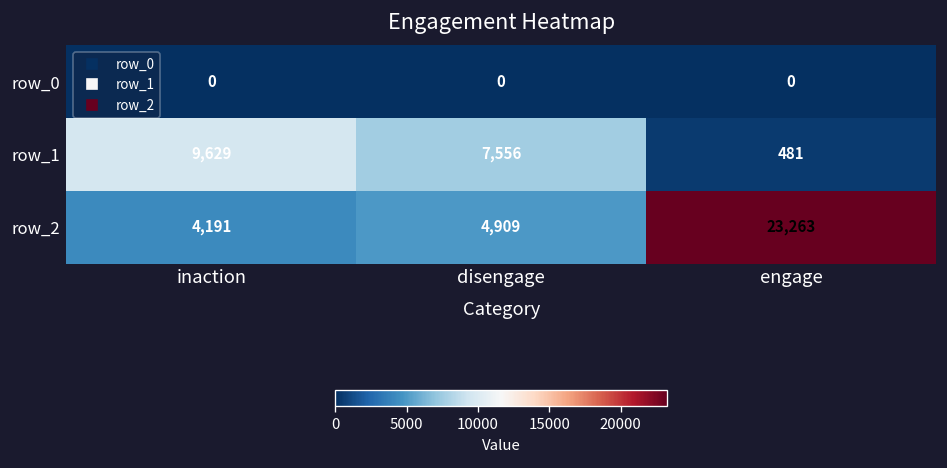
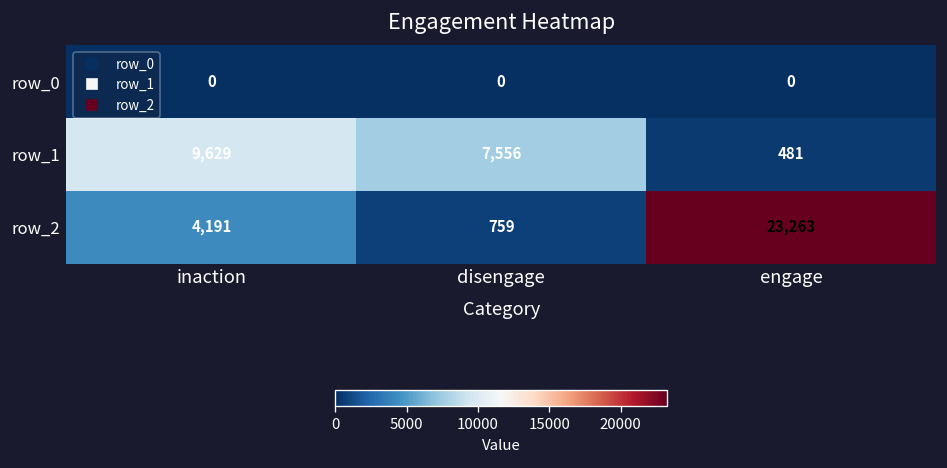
  {
    "row_0": {
      "inaction": "0",
      "disengage": "0",
      "engage": "0"
    },
    "row_1": {
      "disengage": "7,556",
      "engage": "481"
    },
    "row_2": {
      "inaction": "4,191",
-     "disengage": "4,909",
+     "disengage": "759",
      "engage": "23,263"
    }
  }
